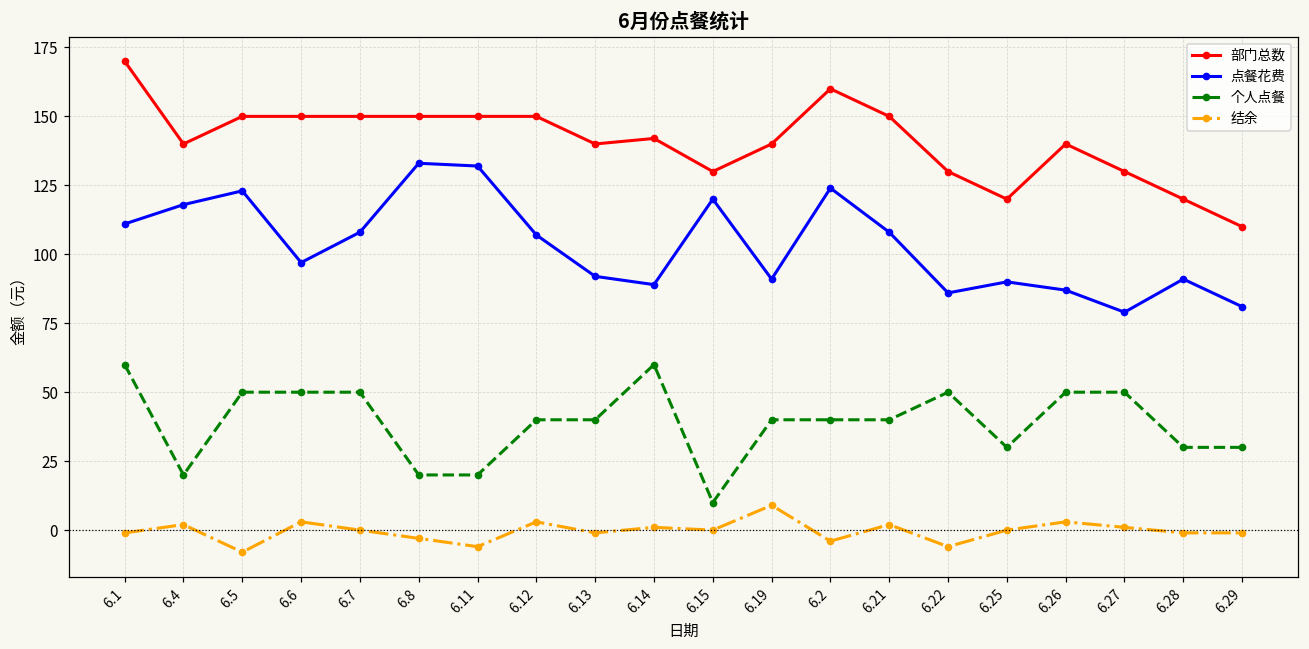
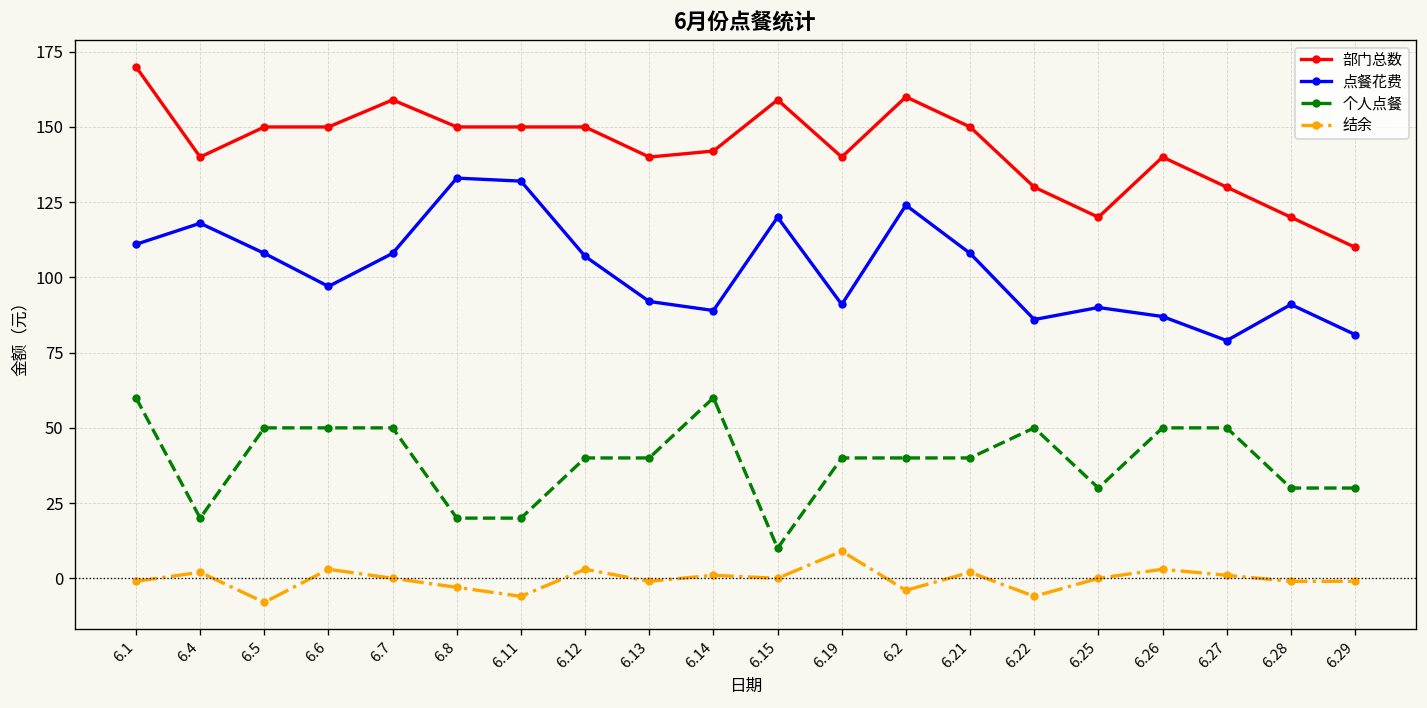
  {
    "部门总数": {
      "6.1": 170,
      "6.4": 140,
      "6.5": 150,
      "6.6": 150,
-     "6.7": 150,
+     "6.7": 159,
      "6.8": 150,
      "6.11": 150,
      "6.12": 150,
      "6.13": 140,
      "6.14": 142,
-     "6.15": 130,
+     "6.15": 159,
      "6.19": 140,
      "6.2": 160,
      "6.21": 150,
      "6.22": 130,
      "6.25": 120,
      "6.26": 140,
      "6.27": 130,
      "6.28": 120,
      "6.29": 110
    },
    "点餐花费": {
      "6.1": 111,
      "6.4": 118,
-     "6.5": 123,
+     "6.5": 108,
      "6.6": 97,
      "6.7": 108,
      "6.8": 133,
      "6.11": 132,
      "6.12": 107,
      "6.13": 92,
      "6.14": 89,
      "6.15": 120,
      "6.19": 91,
      "6.2": 124,
      "6.21": 108,
      "6.22": 86,
      "6.25": 90,
      "6.26": 87,
      "6.27": 79,
      "6.28": 91,
      "6.29": 81
    },
    "个人点餐": {
      "6.1": 60,
      "6.4": 20,
      "6.5": 50,
      "6.6": 50,
      "6.7": 50,
      "6.8": 20,
      "6.11": 20,
      "6.12": 40,
      "6.13": 40,
      "6.14": 60,
      "6.15": 10,
      "6.19": 40,
      "6.2": 40,
      "6.21": 40,
      "6.22": 50,
      "6.25": 30,
      "6.26": 50,
      "6.27": 50,
      "6.28": 30,
      "6.29": 30
    },
    "结余": {
      "6.1": -1,
      "6.4": 2,
      "6.5": -8,
      "6.6": 3,
      "6.7": 0,
      "6.8": -3,
      "6.11": -6,
      "6.12": 3,
      "6.13": -1,
      "6.14": 1,
      "6.15": 0,
      "6.19": 9,
      "6.2": -4,
      "6.21": 2,
      "6.22": -6,
      "6.25": 0,
      "6.26": 3,
      "6.27": 1,
      "6.28": -1,
      "6.29": -1
    }
  }
